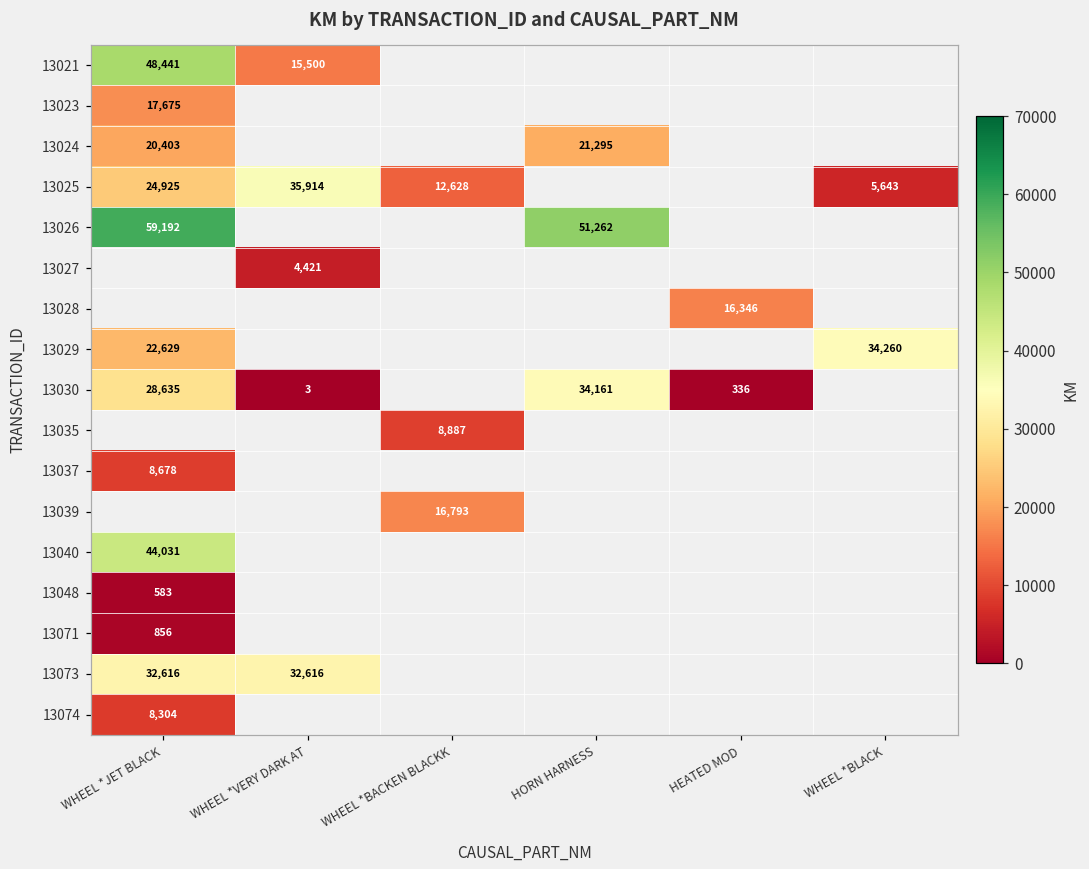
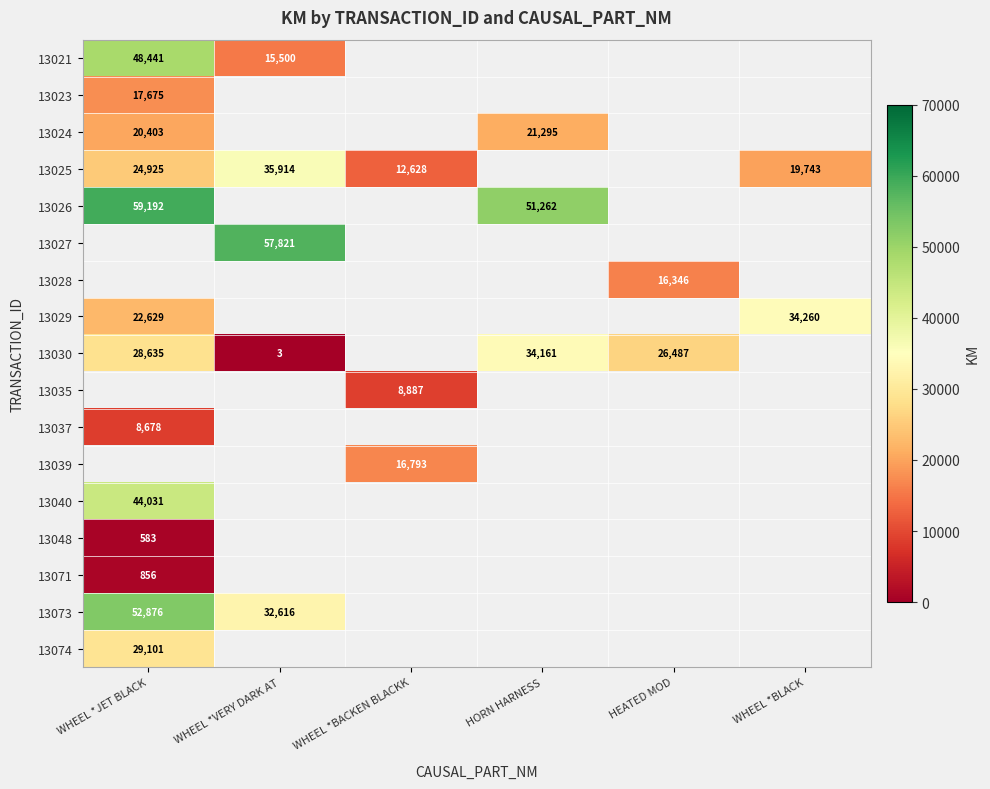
  {
    "13021": {
      "WHEEL *JET BLACK": "48,441",
      "WHEEL *VERY DARK AT": "15,500"
    },
    "13023": {
      "WHEEL *JET BLACK": "17,675"
    },
    "13024": {
      "WHEEL *JET BLACK": "20,403",
      "HORN HARNESS": "21,295"
    },
    "13025": {
      "WHEEL *JET BLACK": "24,925",
      "WHEEL *VERY DARK AT": "35,914",
      "WHEEL *BACKEN BLACKK": "12,628",
-     "WHEEL *BLACK": "5,643"
+     "WHEEL *BLACK": "19,743"
    },
    "13026": {
      "WHEEL *JET BLACK": "59,192",
      "HORN HARNESS": "51,262"
    },
    "13027": {
-     "WHEEL *VERY DARK AT": "4,421"
+     "WHEEL *VERY DARK AT": "57,821"
    },
    "13028": {
      "HEATED MOD": "16,346"
    },
    "13029": {
      "WHEEL *JET BLACK": "22,629",
      "WHEEL *BLACK": "34,260"
    },
    "13030": {
      "WHEEL *JET BLACK": "28,635",
      "WHEEL *VERY DARK AT": "3",
      "HORN HARNESS": "34,161",
-     "HEATED MOD": "336"
+     "HEATED MOD": "26,487"
    },
    "13035": {
      "WHEEL *BACKEN BLACKK": "8,887"
    },
    "13037": {
      "WHEEL *JET BLACK": "8,678"
    },
    "13039": {
      "WHEEL *BACKEN BLACKK": "16,793"
    },
    "13040": {
      "WHEEL *JET BLACK": "44,031"
    },
    "13048": {
      "WHEEL *JET BLACK": "583"
    },
    "13071": {
      "WHEEL *JET BLACK": "856"
    },
    "13073": {
-     "WHEEL *JET BLACK": "32,616",
+     "WHEEL *JET BLACK": "52,876",
      "WHEEL *VERY DARK AT": "32,616"
    },
    "13074": {
-     "WHEEL *JET BLACK": "8,304"
+     "WHEEL *JET BLACK": "29,101"
    }
  }
